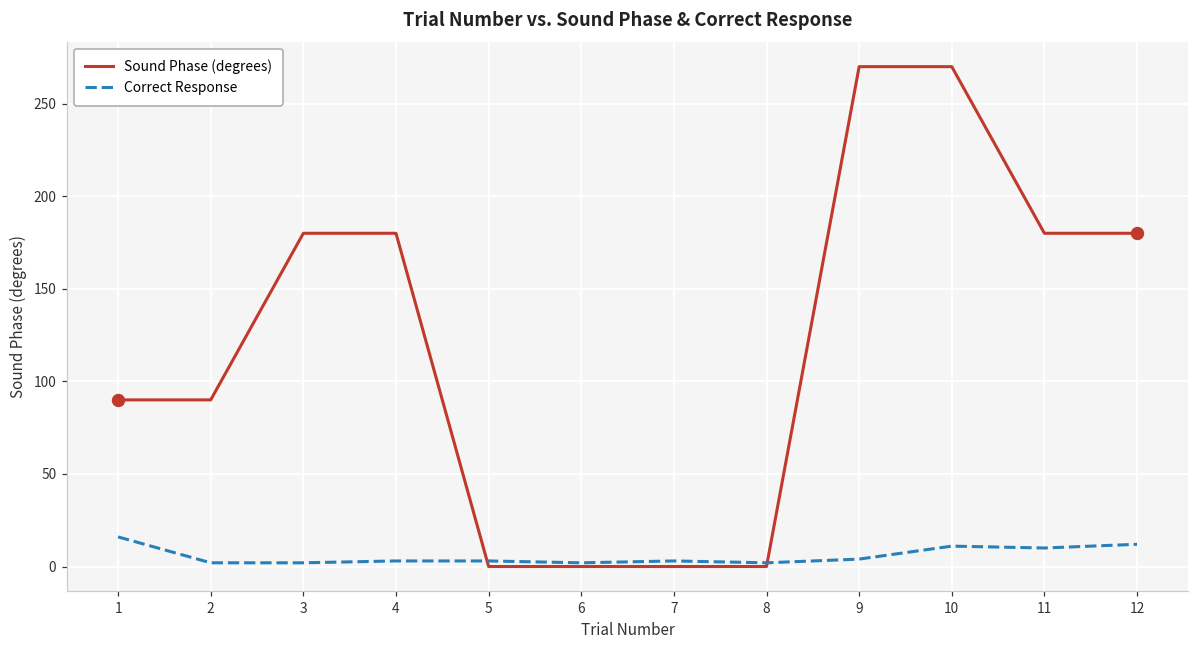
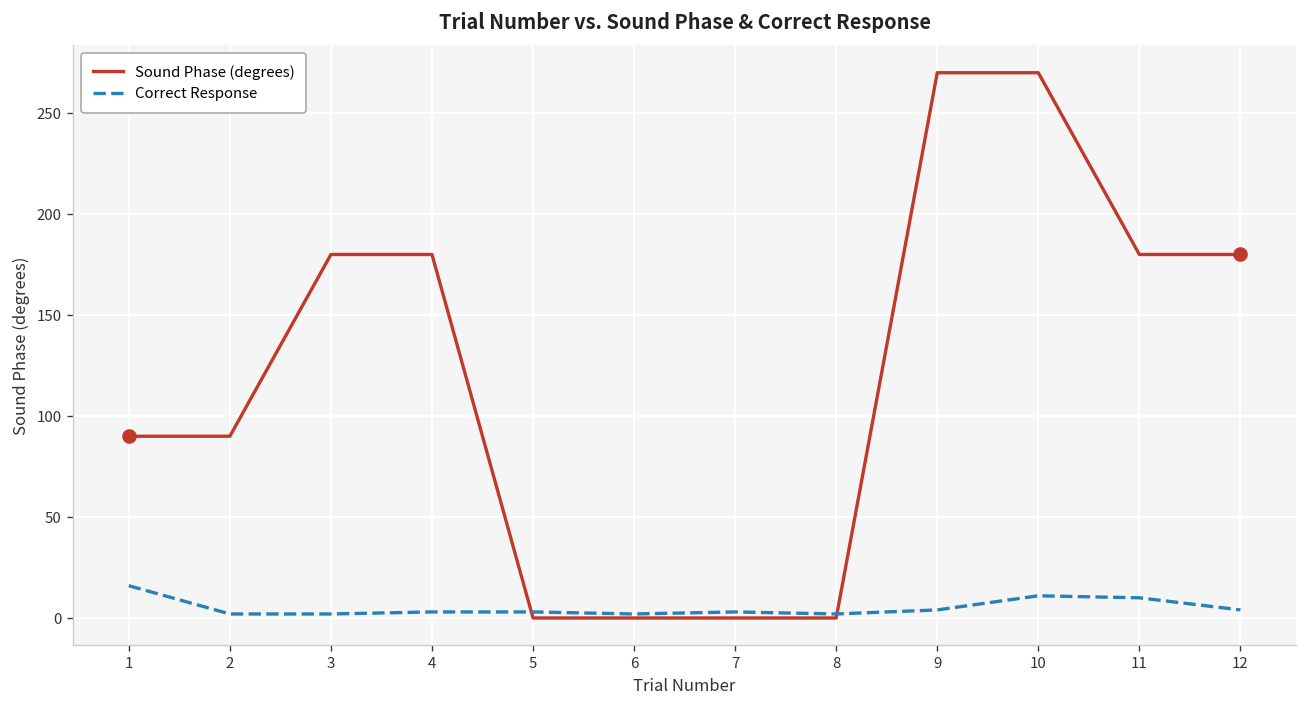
  {
    "Correct Response": {
      "1": 16,
      "2": 2,
      "3": 2,
      "4": 3,
      "5": 3,
      "6": 2,
      "7": 3,
      "8": 2,
      "9": 4,
      "10": 11,
      "11": 10,
-     "12": 12
+     "12": 4
    }
  }
